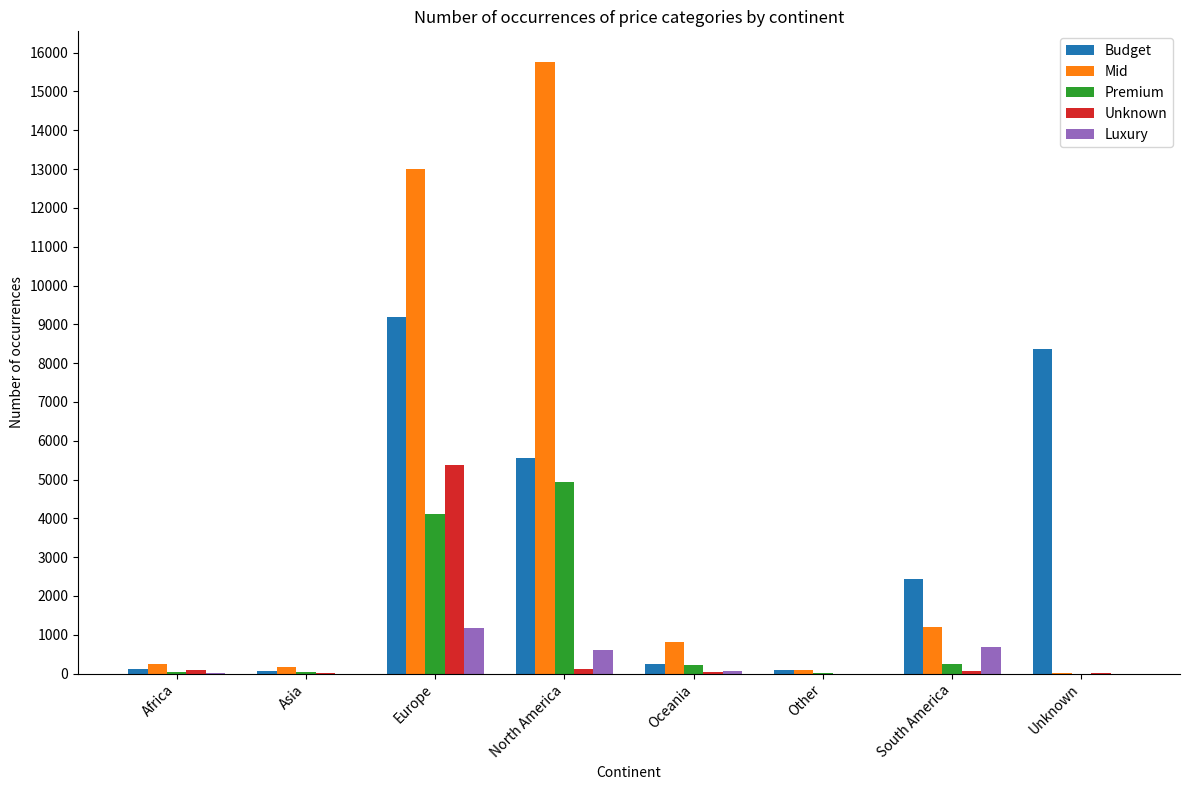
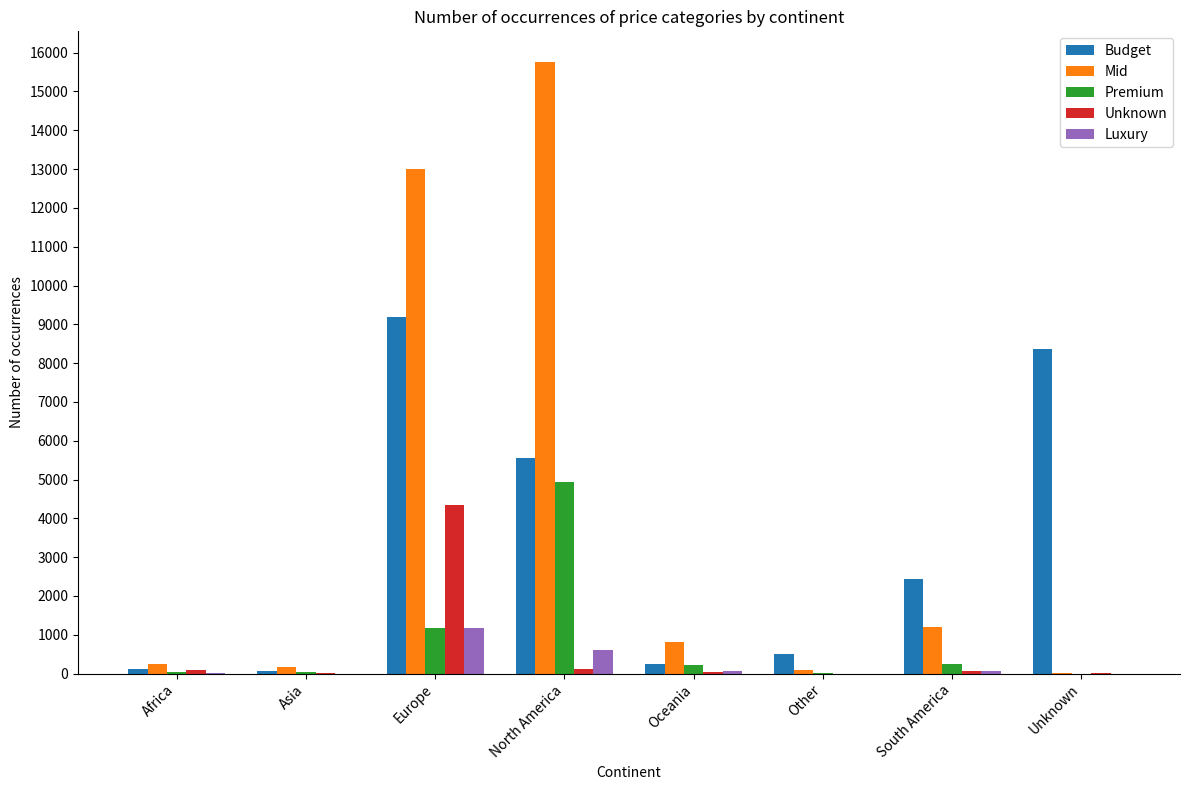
  {
    "Budget": {
      "Africa": 100,
      "Asia": 100,
      "Europe": 9200,
      "North America": 5500,
      "Oceania": 200,
-     "Other": 100,
+     "Other": 500,
      "South America": 2400,
      "Unknown": 8400
    },
    "Mid": {
      "Africa": 300,
      "Asia": 200,
      "Europe": 13000,
      "North America": 15800,
      "Oceania": 800,
      "Other": 100,
      "South America": 1200
    },
    "Premium": {
-     "Europe": 4100,
+     "Europe": 1200,
      "North America": 4900,
      "Oceania": 200,
      "South America": 200
    },
    "Unknown": {
      "Africa": 100,
-     "Europe": 5400,
+     "Europe": 4300,
      "North America": 100
    },
    "Luxury": {
      "Europe": 1200,
      "North America": 600,
-     "South America": 700,
+     "South America": 100,
      "Unknown": 0
    }
  }
